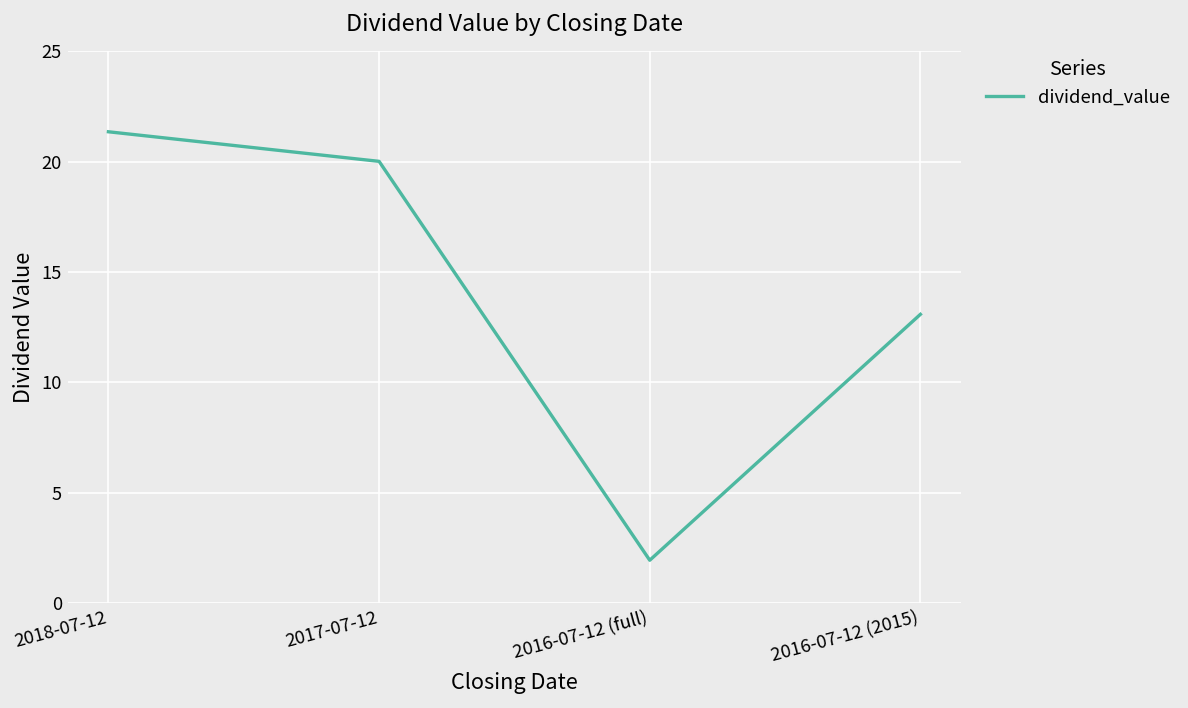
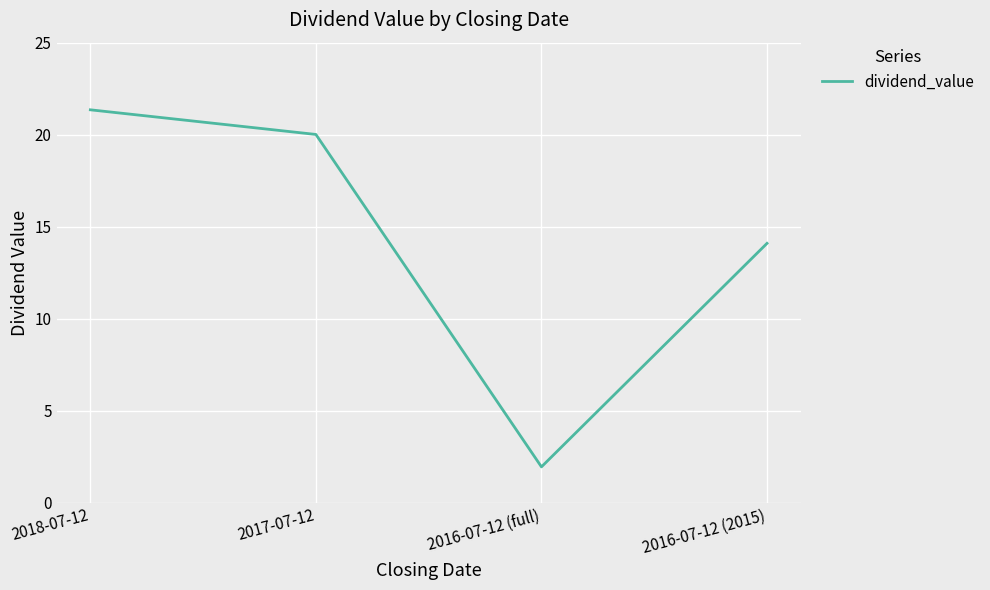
  {
    "2018-07-12": 21.4,
    "2017-07-12": 20.0,
    "2016-07-12 (full)": 1.9,
-   "2016-07-12 (2015)": 13.1
+   "2016-07-12 (2015)": 14.1
  }
